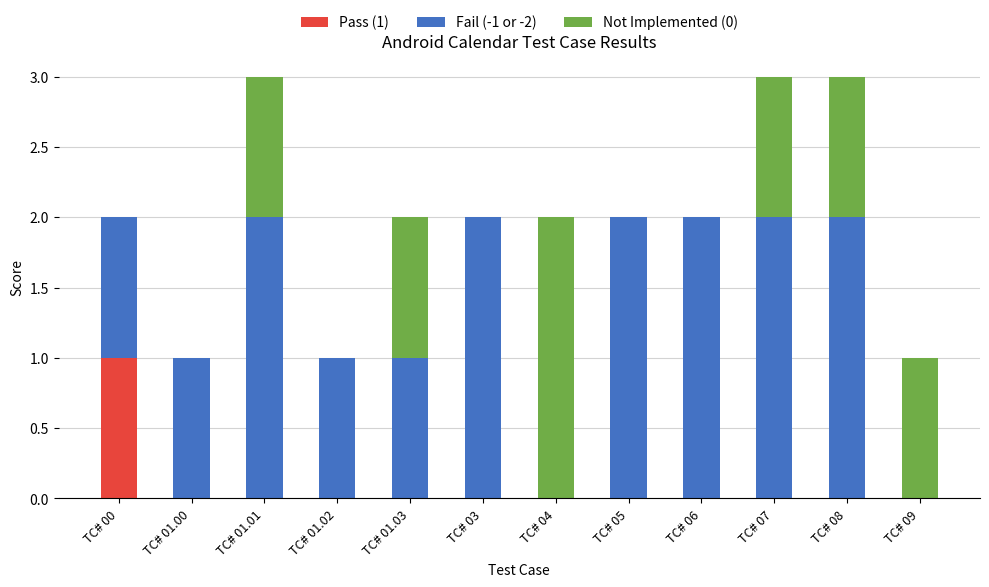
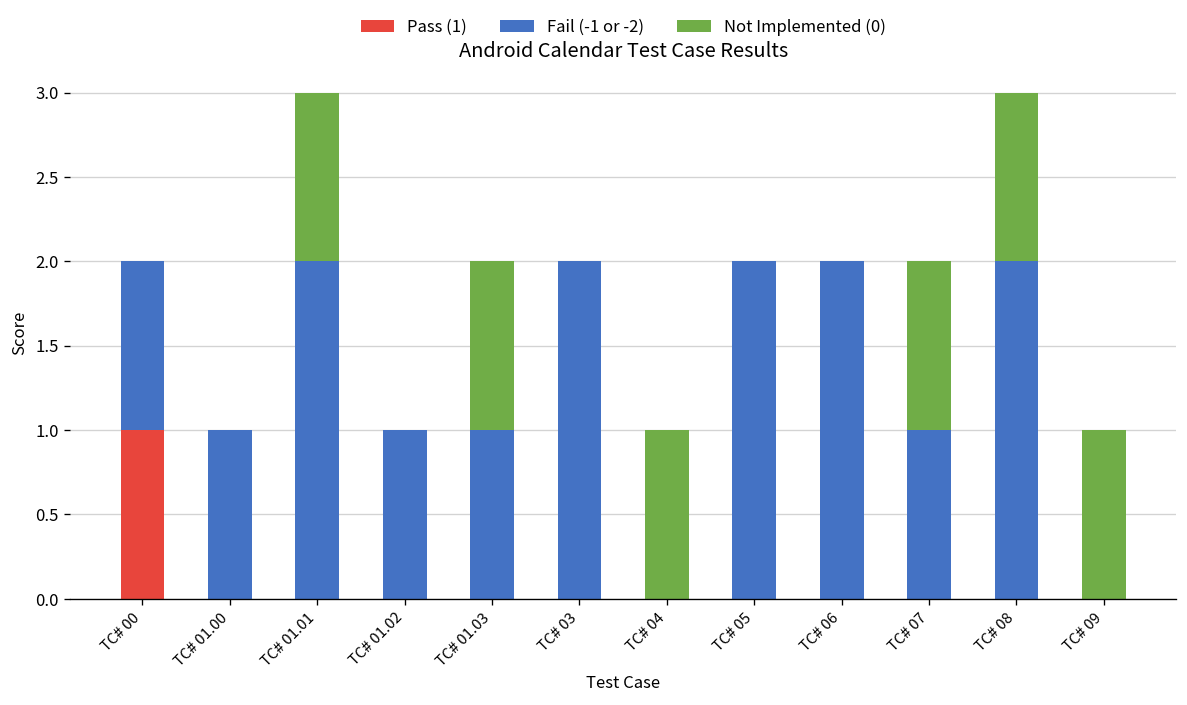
  {
    "Pass (1)": {
      "TC# 00": 1,
      "TC# 01.00": 0,
      "TC# 01.01": 0,
      "TC# 01.02": 0,
      "TC# 01.03": 0,
      "TC# 03": 0,
      "TC# 04": 0,
      "TC# 05": 0,
      "TC# 06": 0,
      "TC# 07": 0,
      "TC# 08": 0,
      "TC# 09": 0
    },
    "Fail (-1 or -2)": {
-     "TC# 07": 2
+     "TC# 07": 1
    },
    "Not Implemented (0)": {
      "TC# 00": 0,
      "TC# 01.00": 0,
      "TC# 01.01": 1,
      "TC# 01.02": 0,
      "TC# 01.03": 1,
      "TC# 03": 0,
-     "TC# 04": 2,
+     "TC# 04": 1,
      "TC# 05": 0,
      "TC# 06": 0,
      "TC# 07": 1,
      "TC# 08": 1,
      "TC# 09": 1
    }
  }
